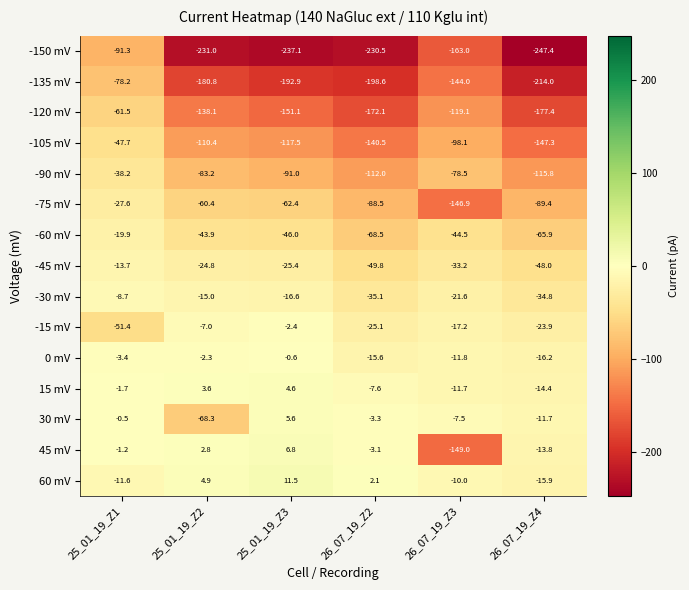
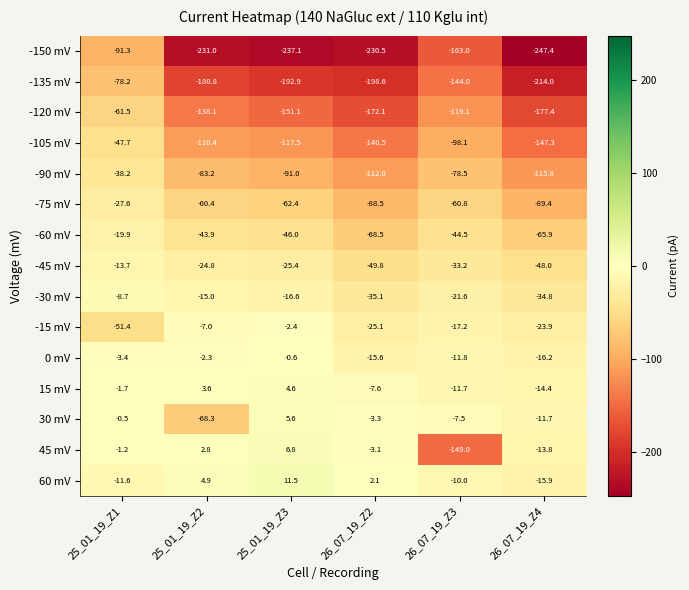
  {
    "-150 mV": {
      "25_01_19_Z1": -91.3,
      "25_01_19_Z2": -231.0,
      "25_01_19_Z3": -237.1,
      "26_07_19_Z2": -230.5,
      "26_07_19_Z3": -163.0,
      "26_07_19_Z4": -247.4
    },
    "-135 mV": {
      "25_01_19_Z1": -78.2,
      "25_01_19_Z2": -180.8,
      "25_01_19_Z3": -192.9,
      "26_07_19_Z2": -198.6,
      "26_07_19_Z3": -144.0,
      "26_07_19_Z4": -214.0
    },
    "-120 mV": {
      "25_01_19_Z1": -61.5,
      "25_01_19_Z2": -138.1,
      "25_01_19_Z3": -151.1,
      "26_07_19_Z2": -172.1,
      "26_07_19_Z3": -119.1,
      "26_07_19_Z4": -177.4
    },
    "-105 mV": {
      "25_01_19_Z1": -47.7,
      "25_01_19_Z2": -110.4,
      "25_01_19_Z3": -117.5,
      "26_07_19_Z2": -140.5,
      "26_07_19_Z3": -98.1,
      "26_07_19_Z4": -147.3
    },
    "-90 mV": {
      "25_01_19_Z1": -38.2,
      "25_01_19_Z2": -83.2,
      "25_01_19_Z3": -91.0,
      "26_07_19_Z2": -112.0,
      "26_07_19_Z3": -78.5,
      "26_07_19_Z4": -115.8
    },
    "-75 mV": {
      "25_01_19_Z1": -27.6,
      "25_01_19_Z2": -60.4,
      "25_01_19_Z3": -62.4,
      "26_07_19_Z2": -88.5,
-     "26_07_19_Z3": -146.9,
+     "26_07_19_Z3": -60.8,
      "26_07_19_Z4": -89.4
    },
    "-60 mV": {
      "25_01_19_Z1": -19.9,
      "25_01_19_Z2": -43.9,
      "25_01_19_Z3": -46.0,
      "26_07_19_Z2": -68.5,
      "26_07_19_Z3": -44.5,
      "26_07_19_Z4": -65.9
    },
    "-45 mV": {
      "25_01_19_Z1": -13.7,
      "25_01_19_Z2": -24.8,
      "25_01_19_Z3": -25.4,
      "26_07_19_Z2": -49.8,
      "26_07_19_Z3": -33.2,
      "26_07_19_Z4": -48.0
    },
    "-30 mV": {
      "25_01_19_Z1": -8.7,
      "25_01_19_Z2": -15.0,
      "25_01_19_Z3": -16.6,
      "26_07_19_Z2": -35.1,
      "26_07_19_Z3": -21.6,
      "26_07_19_Z4": -34.8
    },
    "-15 mV": {
      "25_01_19_Z1": -51.4,
      "25_01_19_Z2": -7.0,
      "25_01_19_Z3": -2.4,
      "26_07_19_Z2": -25.1,
      "26_07_19_Z3": -17.2,
      "26_07_19_Z4": -23.9
    },
    "0 mV": {
      "25_01_19_Z1": -3.4,
      "25_01_19_Z2": -2.3,
      "25_01_19_Z3": -0.6,
      "26_07_19_Z2": -15.6,
      "26_07_19_Z3": -11.8,
      "26_07_19_Z4": -16.2
    },
    "15 mV": {
      "25_01_19_Z1": -1.7,
      "25_01_19_Z2": 3.6,
      "25_01_19_Z3": 4.6,
      "26_07_19_Z2": -7.6,
      "26_07_19_Z3": -11.7,
      "26_07_19_Z4": -14.4
    },
    "30 mV": {
      "25_01_19_Z1": -0.5,
      "25_01_19_Z2": -68.3,
      "25_01_19_Z3": 5.6,
      "26_07_19_Z2": -3.3,
      "26_07_19_Z3": -7.5,
      "26_07_19_Z4": -11.7
    },
    "45 mV": {
      "25_01_19_Z1": -1.2,
      "25_01_19_Z2": 2.8,
      "25_01_19_Z3": 6.8,
      "26_07_19_Z2": -3.1,
      "26_07_19_Z3": -149.0,
      "26_07_19_Z4": -13.8
    },
    "60 mV": {
      "25_01_19_Z1": -11.6,
      "25_01_19_Z2": 4.9,
      "25_01_19_Z3": 11.5,
      "26_07_19_Z2": 2.1,
      "26_07_19_Z3": -10.0,
      "26_07_19_Z4": -15.9
    }
  }
